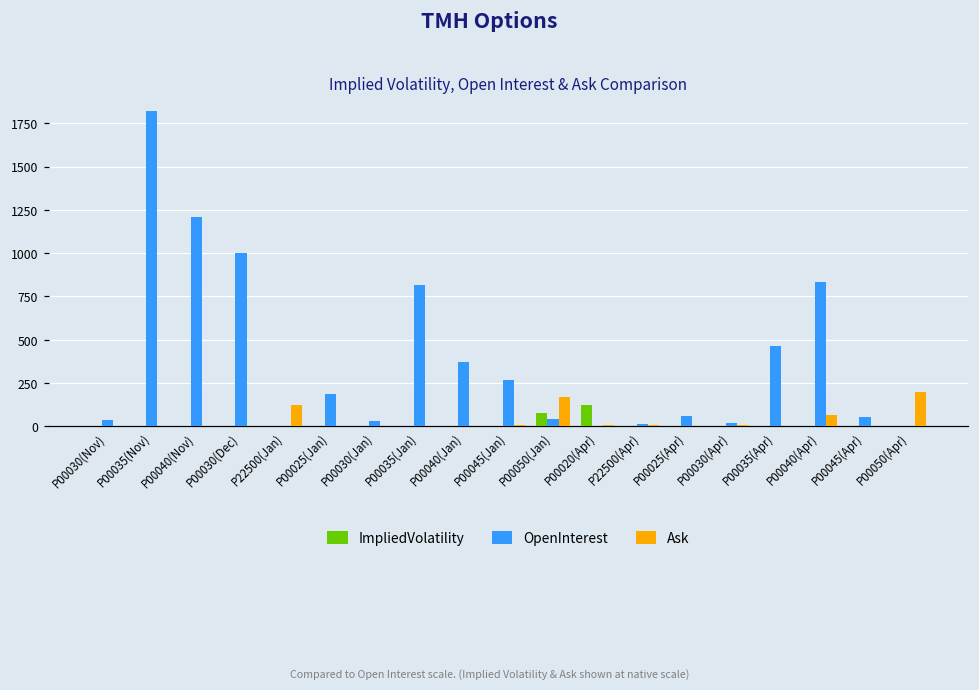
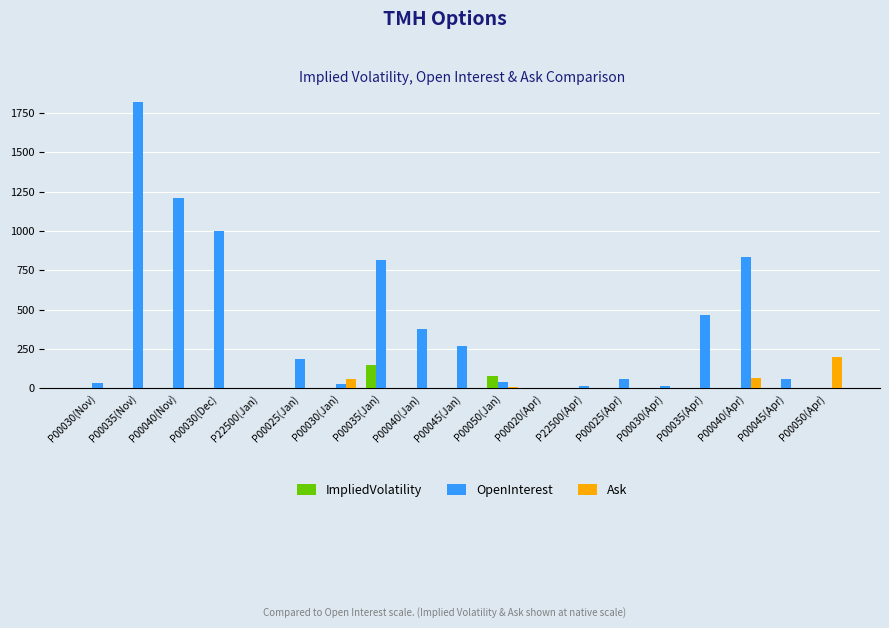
  {
    "ImpliedVolatility": {
-     "P00035(Jan)": 0,
+     "P00035(Jan)": 150,
      "P00050(Jan)": 80,
-     "P00020(Apr)": 120
+     "P00020(Apr)": 0
    },
    "OpenInterest": {
      "P00030(Nov)": 40,
      "P00035(Nov)": 1820,
      "P00040(Nov)": 1210,
      "P00030(Dec)": 1000,
      "P00025(Jan)": 190,
      "P00030(Jan)": 30,
      "P00035(Jan)": 820,
      "P00040(Jan)": 370,
      "P00045(Jan)": 270,
      "P00050(Jan)": 40,
      "P00025(Apr)": 60,
      "P00030(Apr)": 20,
      "P00035(Apr)": 470,
      "P00040(Apr)": 830,
      "P00045(Apr)": 60
    },
    "Ask": {
-     "P22500(Jan)": 120,
-     "P00030(Jan)": 0,
-     "P00050(Jan)": 170,
+     "P22500(Jan)": 0,
+     "P00030(Jan)": 60,
+     "P00050(Jan)": 10,
      "P00040(Apr)": 60,
      "P00050(Apr)": 200
    }
  }
